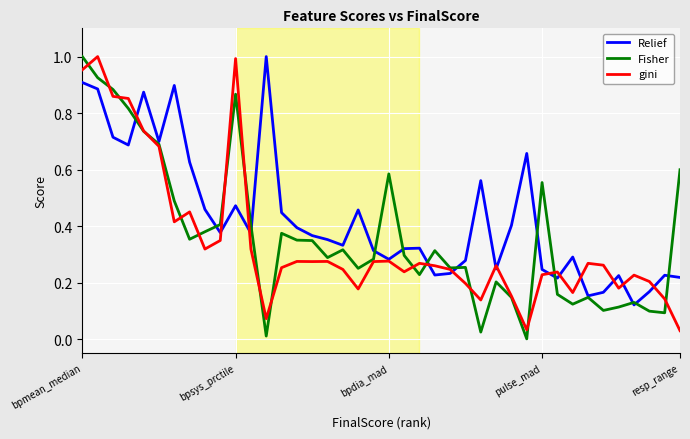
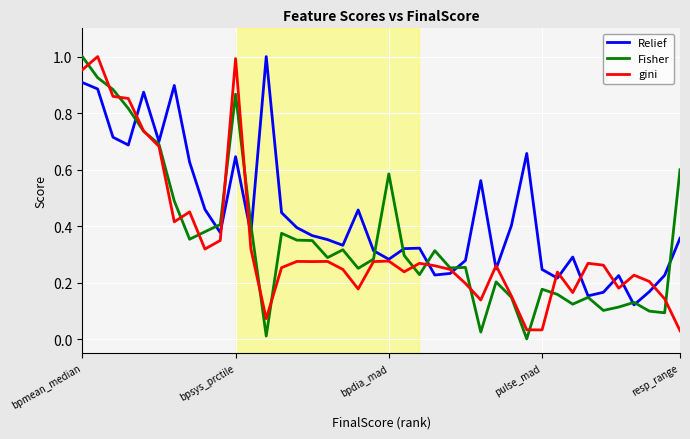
  {
    "Relief": {
      "bpmean_median": 0.91,
-     "bpsys_prctile": 0.47,
+     "bpsys_prctile": 0.65,
      "pulse_mad": 0.25,
-     "resp_range": 0.22
+     "resp_range": 0.36
    },
    "Fisher": {
      "bpmean_median": 1.00,
      "bpsys_prctile": 0.87,
      "bpdia_mad": 0.58,
-     "pulse_mad": 0.55,
+     "pulse_mad": 0.18,
      "resp_range": 0.60
    },
    "gini": {
      "bpmean_median": 0.95,
      "bpsys_prctile": 0.99,
-     "pulse_mad": 0.23,
+     "pulse_mad": 0.03,
      "resp_range": 0.03
    }
  }
